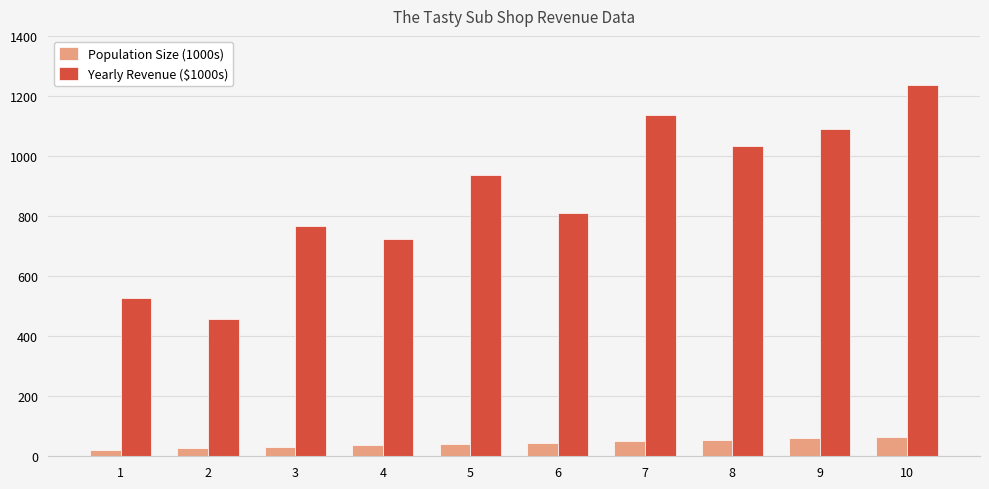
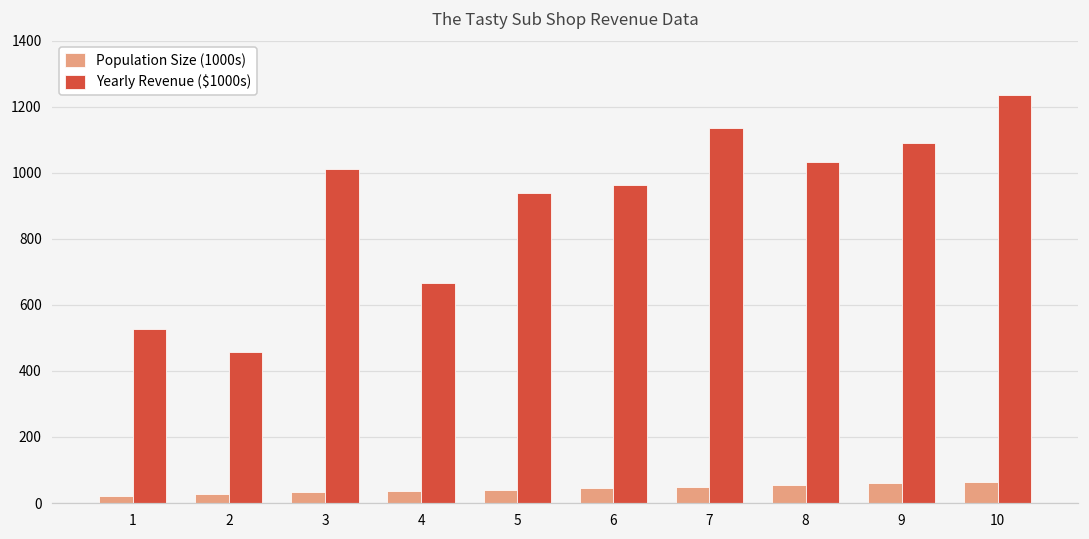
  {
    "Population Size (1000s)": {
      "1": 20,
      "2": 30,
      "3": 30,
      "4": 40,
      "5": 40,
      "6": 50,
      "7": 50,
      "8": 60,
      "9": 60,
      "10": 60
    },
    "Yearly Revenue ($1000s)": {
      "1": 530,
      "2": 460,
-     "3": 770,
-     "4": 720,
+     "3": 1010,
+     "4": 670,
      "5": 940,
-     "6": 810,
+     "6": 960,
      "7": 1140,
      "8": 1030,
      "9": 1090,
      "10": 1240
    }
  }
